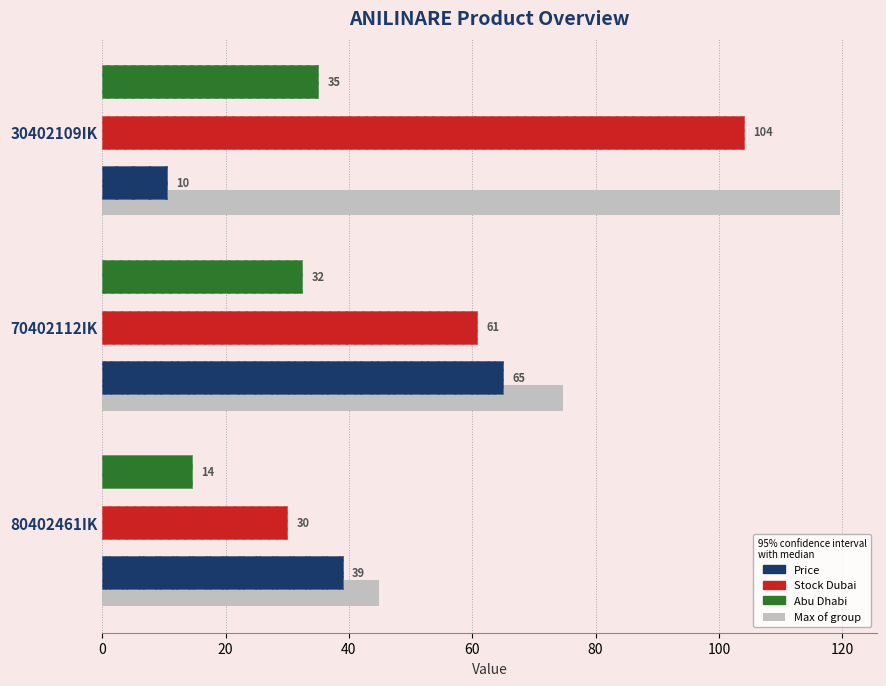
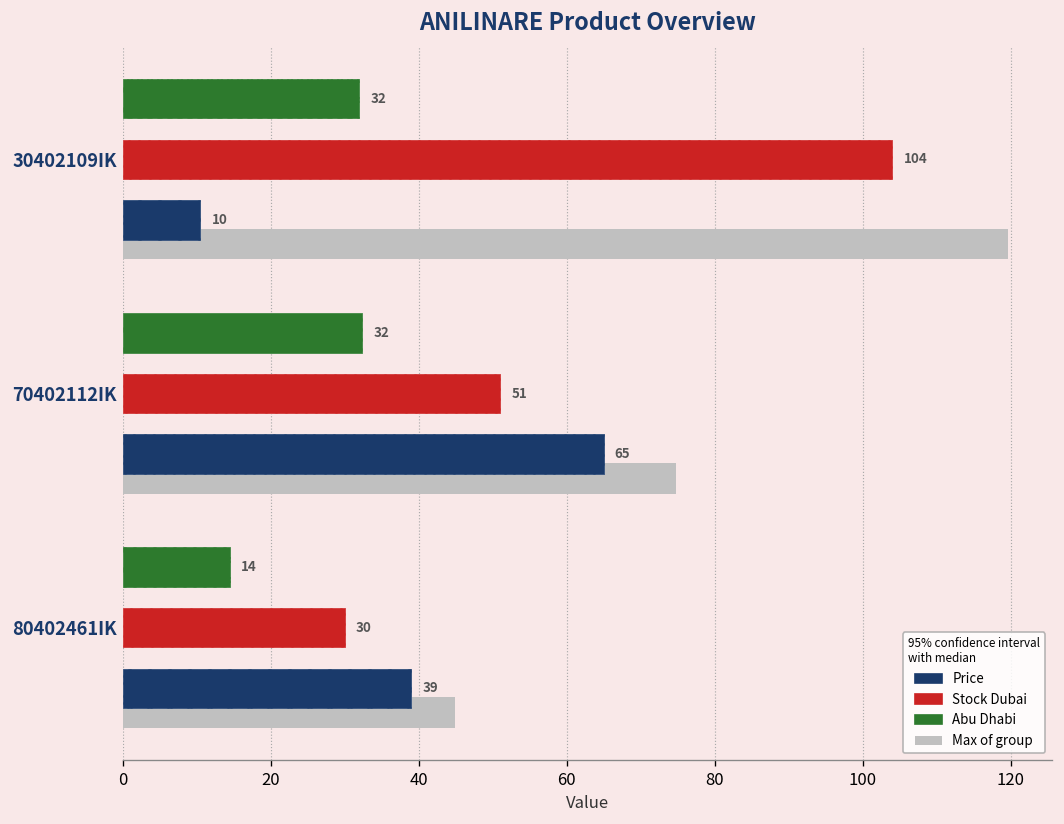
  {
    "Price": {
      "30402109IK": 10,
      "70402112IK": 65,
      "80402461IK": 39
    },
    "Stock Dubai": {
      "30402109IK": 104,
-     "70402112IK": 61,
+     "70402112IK": 51,
      "80402461IK": 30
    },
    "Abu Dhabi": {
-     "30402109IK": 35,
+     "30402109IK": 32,
      "70402112IK": 32,
      "80402461IK": 14
    }
  }
